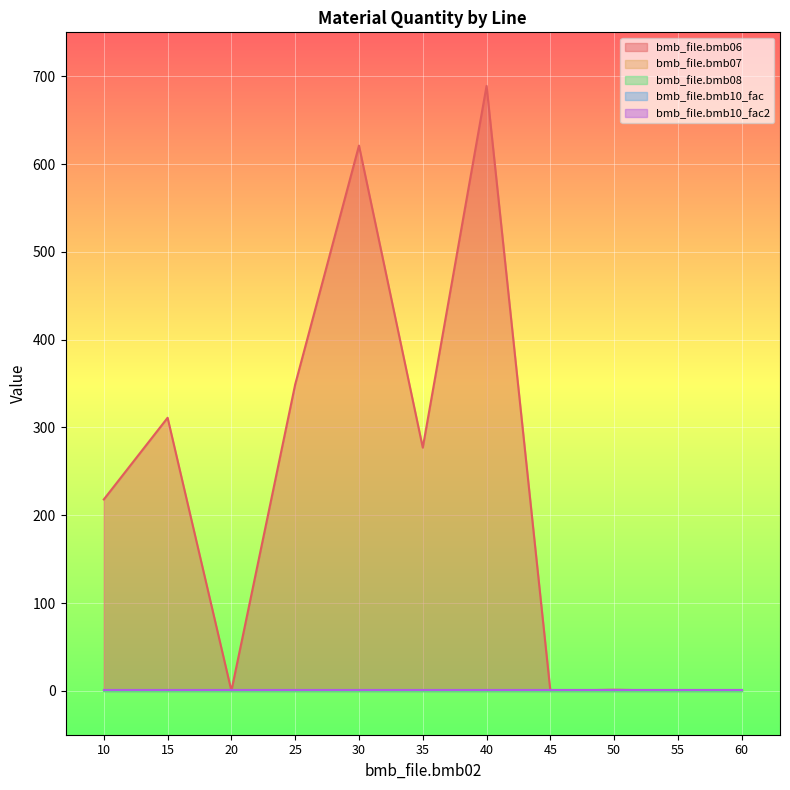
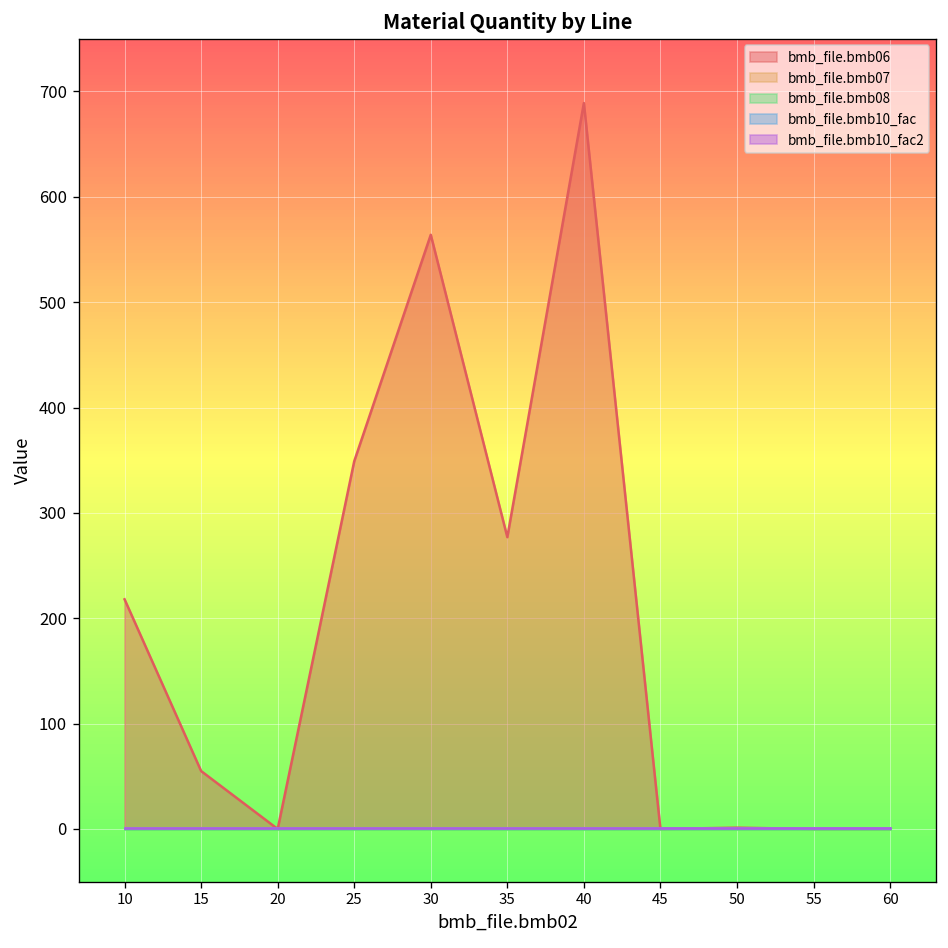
  {
    "bmb_file.bmb06": {
      "10": 220,
-     "15": 310,
+     "15": 60,
      "25": 350,
-     "30": 620,
+     "30": 560,
      "35": 280,
      "40": 690
    }
  }
